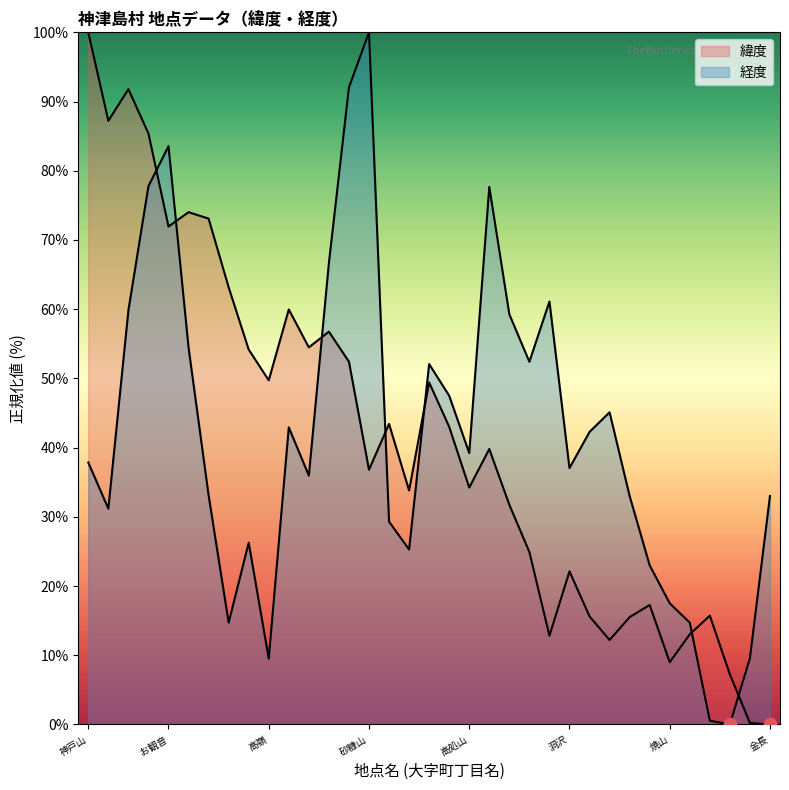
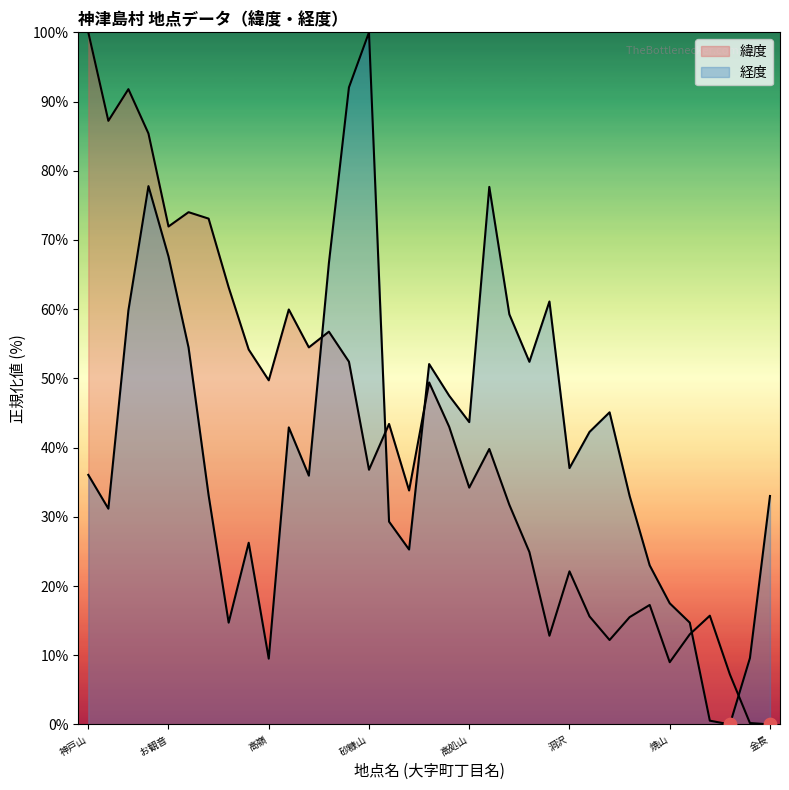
  {
    "経度": {
-     "神戸山": "38%",
-     "お観音": "84%",
+     "神戸山": "36%",
+     "お観音": "68%",
      "高嶺": "10%",
      "砂糠山": "100%",
-     "高処山": "39%",
+     "高処山": "44%",
      "洞沢": "37%",
      "焼山": "18%",
      "金長": "33%"
    }
  }
